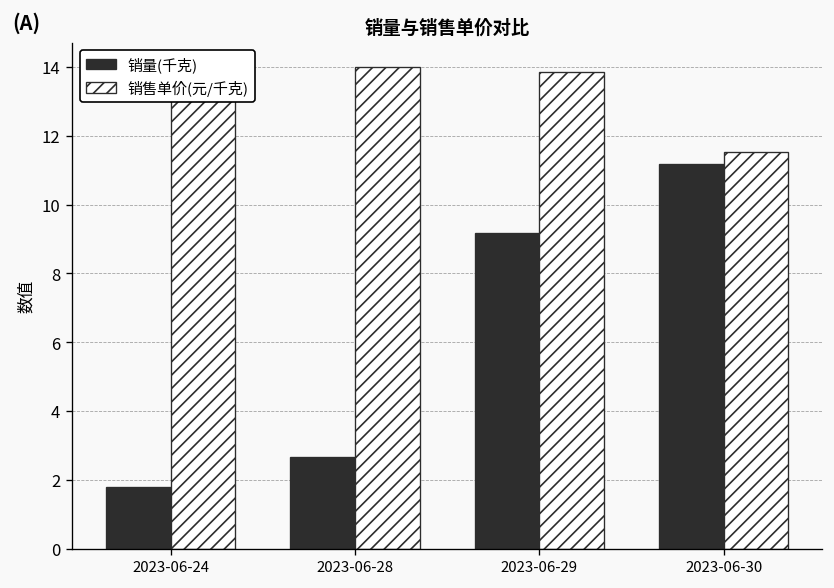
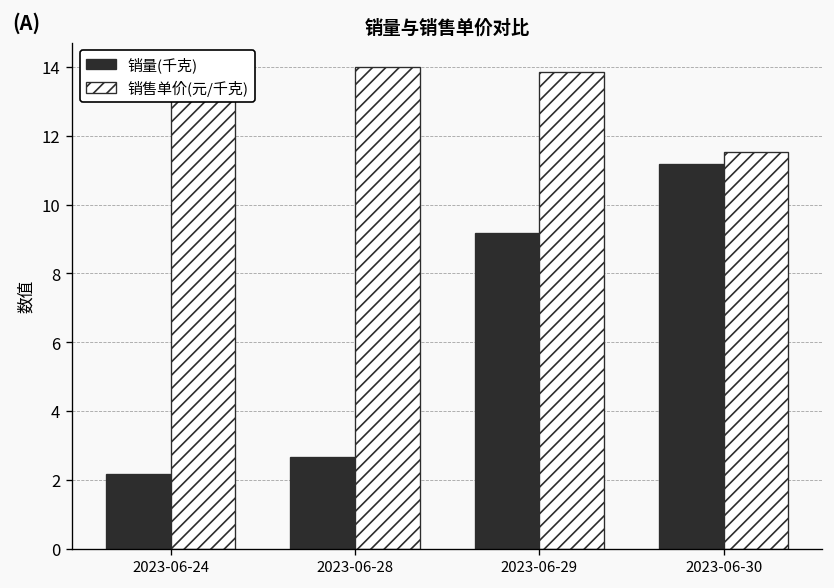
  {
    "销量(千克)": {
-     "2023-06-24": 1.8,
+     "2023-06-24": 2.2,
      "2023-06-28": 2.7,
      "2023-06-29": 9.2,
      "2023-06-30": 11.2
    },
    "销售单价(元/千克)": {
      "2023-06-28": 14.0,
      "2023-06-29": 13.8,
      "2023-06-30": 11.5
    }
  }
